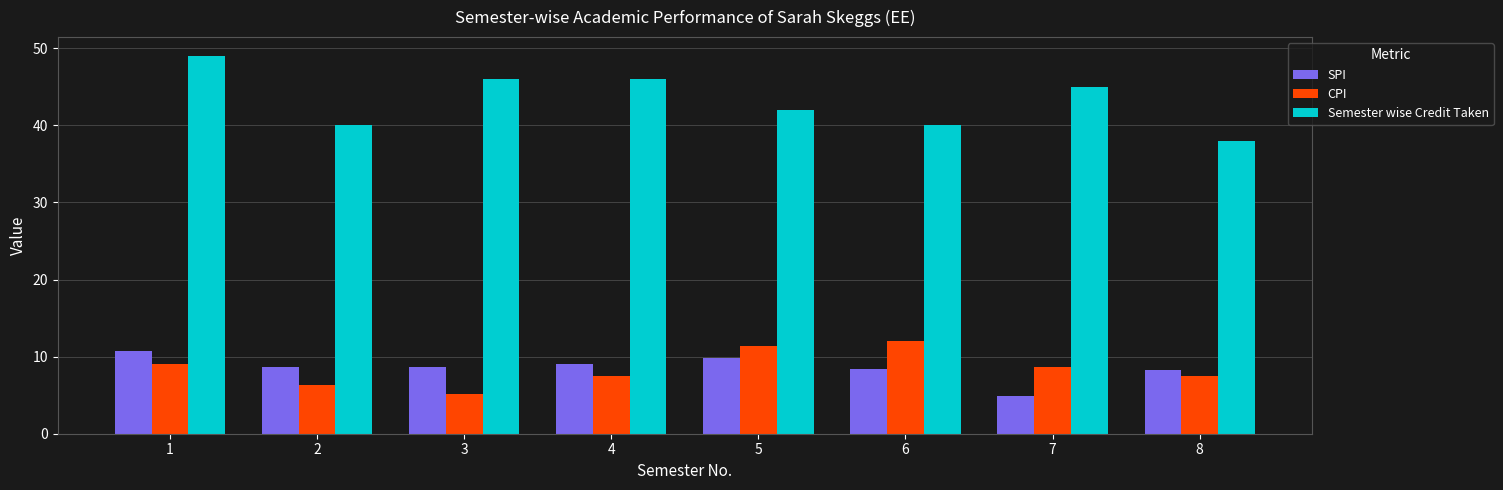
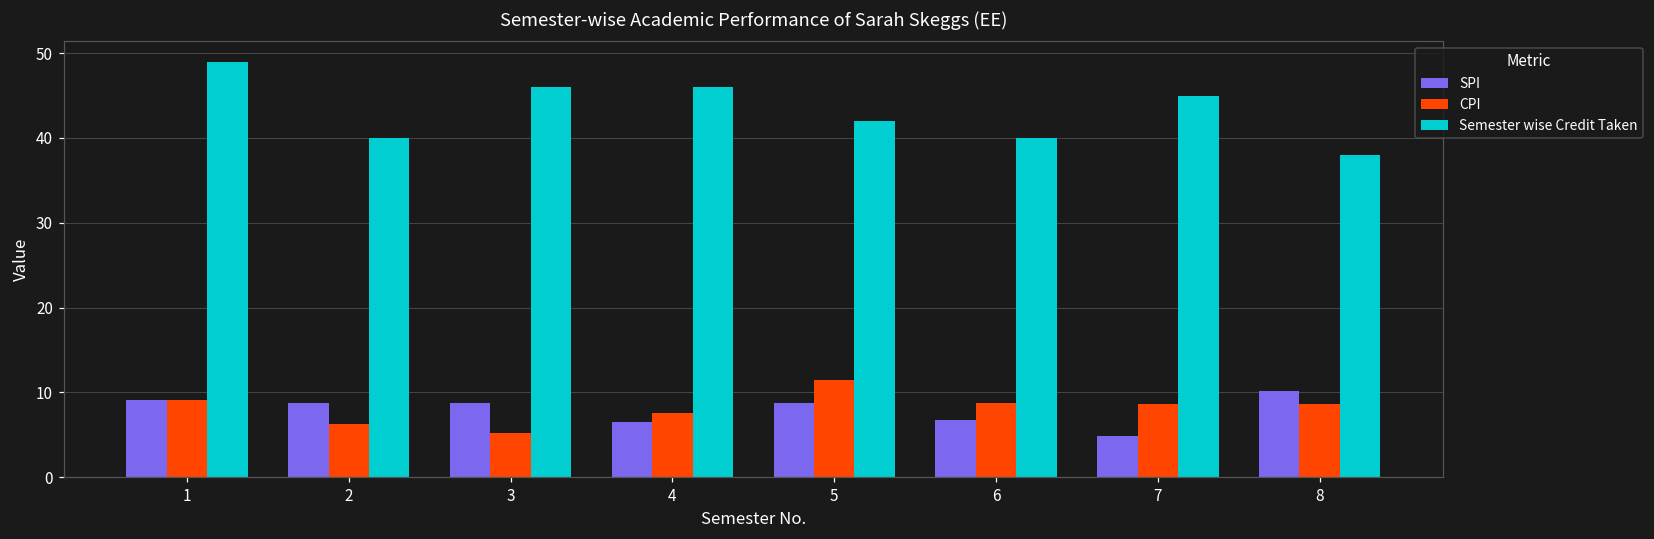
  {
    "SPI": {
-     "1": 11,
+     "1": 9,
      "2": 9,
      "3": 9,
-     "4": 9,
-     "5": 10,
-     "6": 8,
+     "4": 7,
+     "5": 9,
+     "6": 7,
      "7": 5,
-     "8": 8
+     "8": 10
    },
    "CPI": {
      "1": 9,
      "2": 6,
      "3": 5,
      "4": 8,
      "5": 11,
-     "6": 12,
+     "6": 9,
      "7": 9,
-     "8": 7
+     "8": 9
    },
    "Semester wise Credit Taken": {
      "1": 49,
      "2": 40,
      "3": 46,
      "4": 46,
      "5": 42,
      "6": 40,
      "7": 45,
      "8": 38
    }
  }
